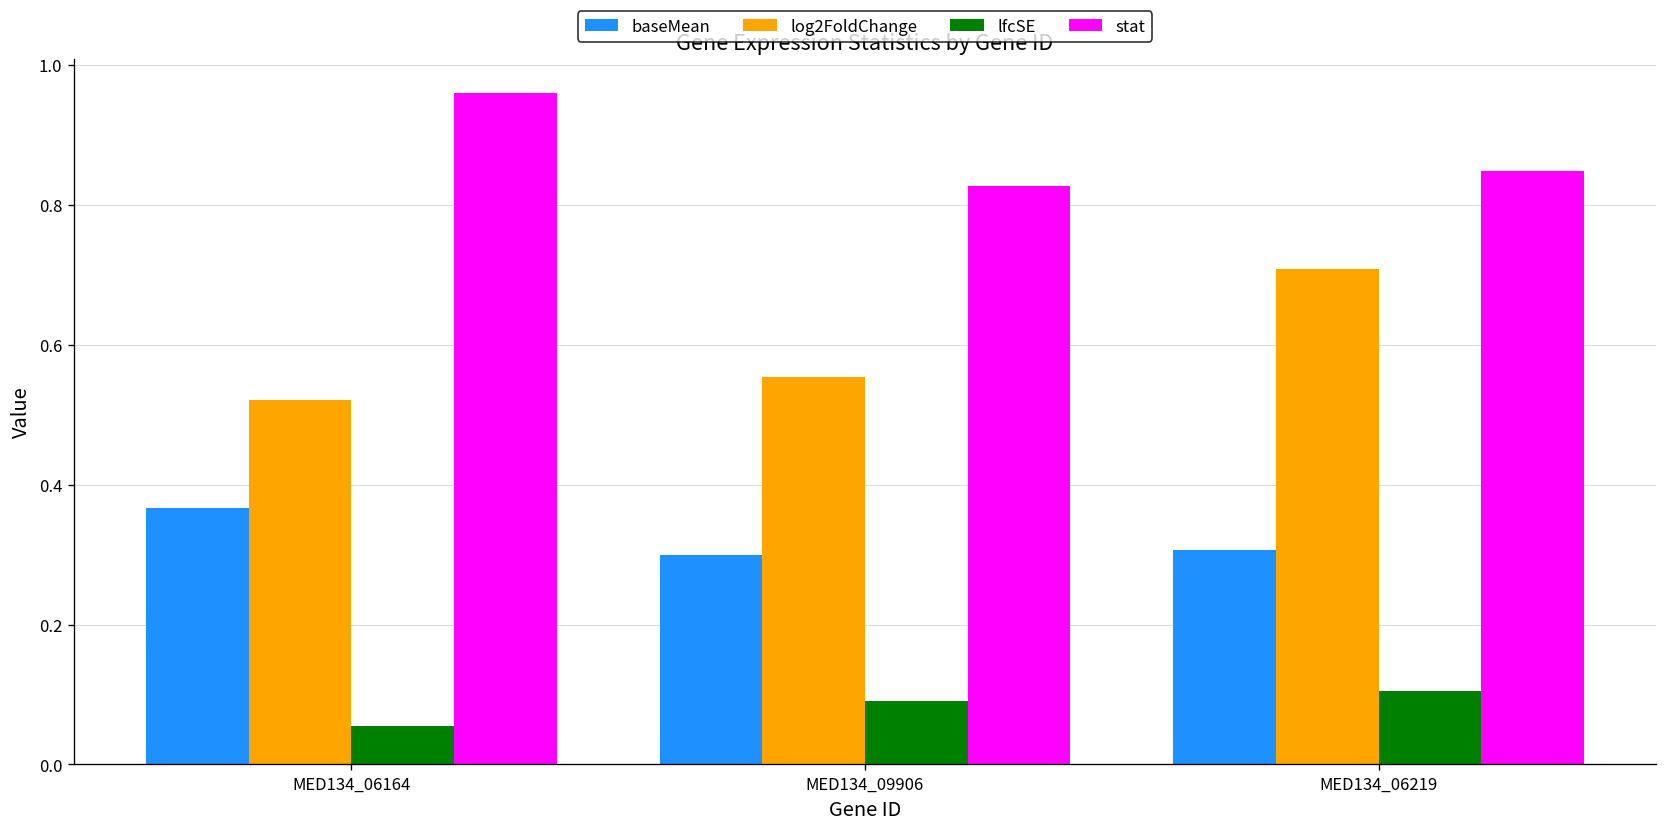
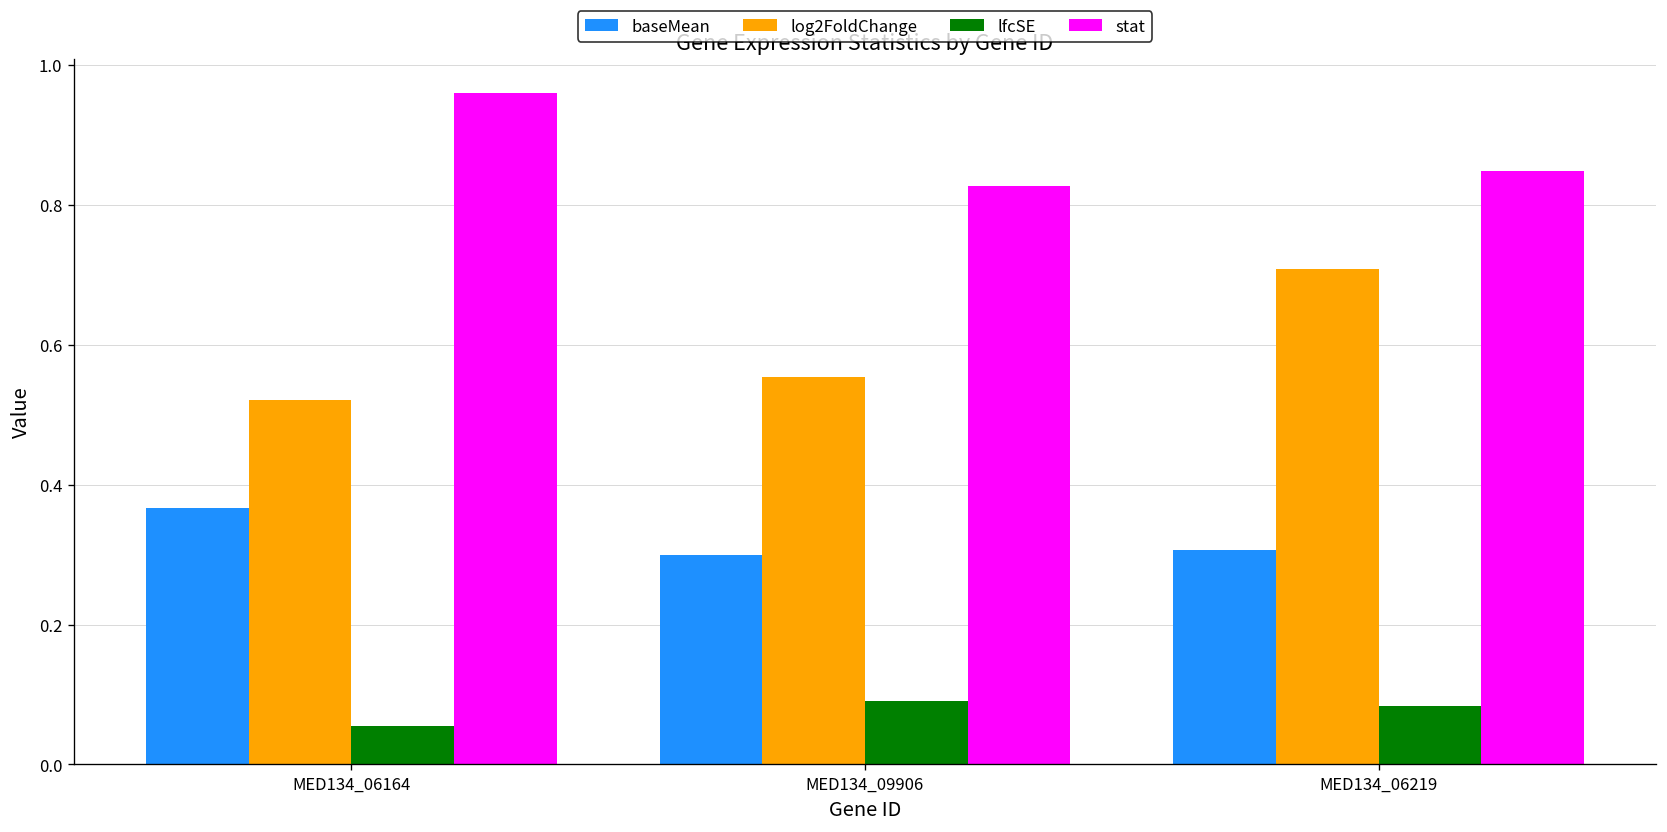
  {
    "baseMean": {
      "MED134_06164": 0.37,
      "MED134_09906": 0.30,
      "MED134_06219": 0.31
    },
    "log2FoldChange": {
      "MED134_06164": 0.52,
      "MED134_09906": 0.55,
      "MED134_06219": 0.71
    },
    "lfcSE": {
      "MED134_06164": 0.05,
      "MED134_09906": 0.09,
-     "MED134_06219": 0.11
+     "MED134_06219": 0.08
    },
    "stat": {
      "MED134_06164": 0.96,
      "MED134_09906": 0.83,
      "MED134_06219": 0.85
    }
  }
